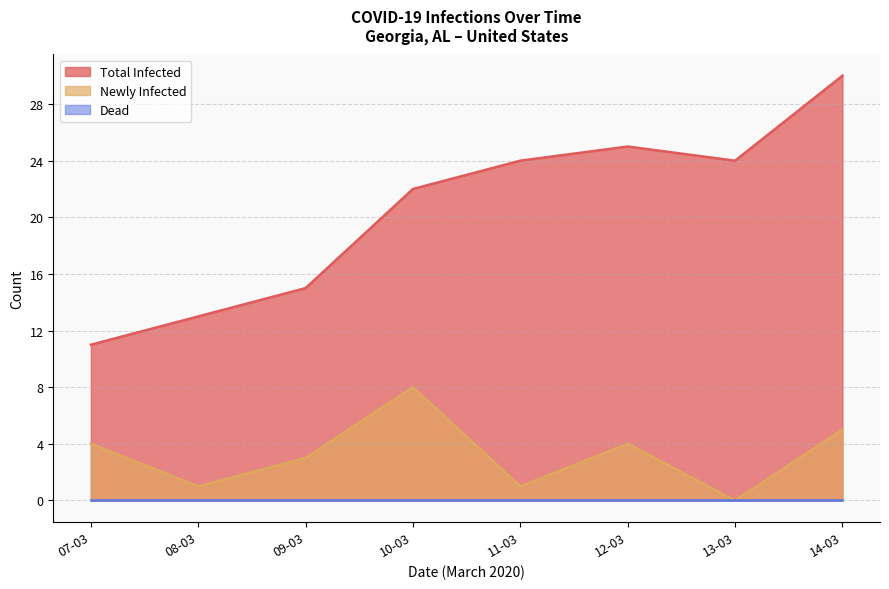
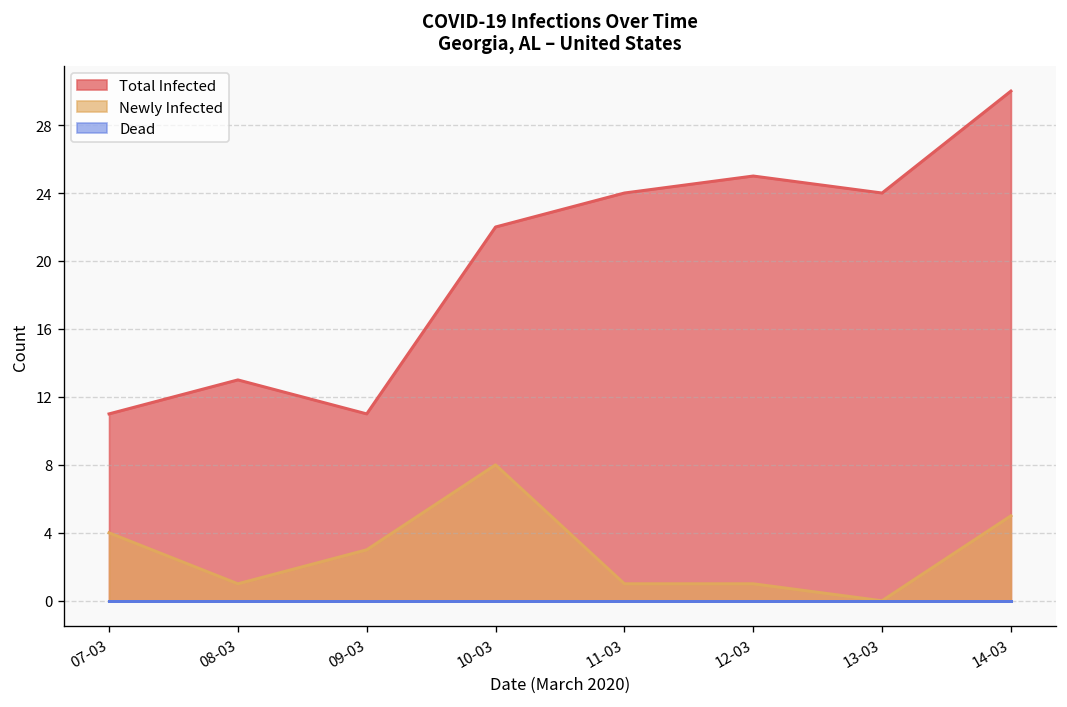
  {
    "Total Infected": {
      "07-03": 11,
      "08-03": 13,
-     "09-03": 15,
+     "09-03": 11,
      "10-03": 22,
      "11-03": 24,
      "12-03": 25,
      "13-03": 24,
      "14-03": 30
    },
    "Newly Infected": {
      "07-03": 4,
      "08-03": 1,
      "09-03": 3,
      "10-03": 8,
      "11-03": 1,
-     "12-03": 4,
+     "12-03": 1,
      "14-03": 5
    },
    "Dead": {
      "07-03": 0,
      "08-03": 0,
      "09-03": 0,
      "10-03": 0,
      "11-03": 0,
      "12-03": 0,
      "14-03": 0
    }
  }
